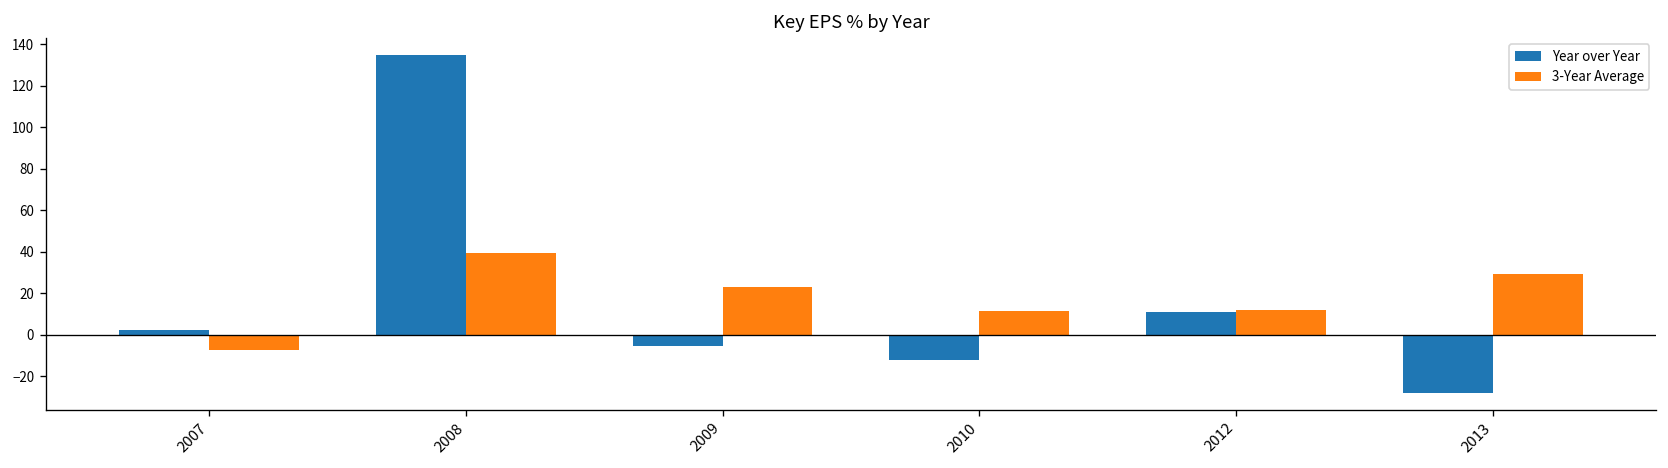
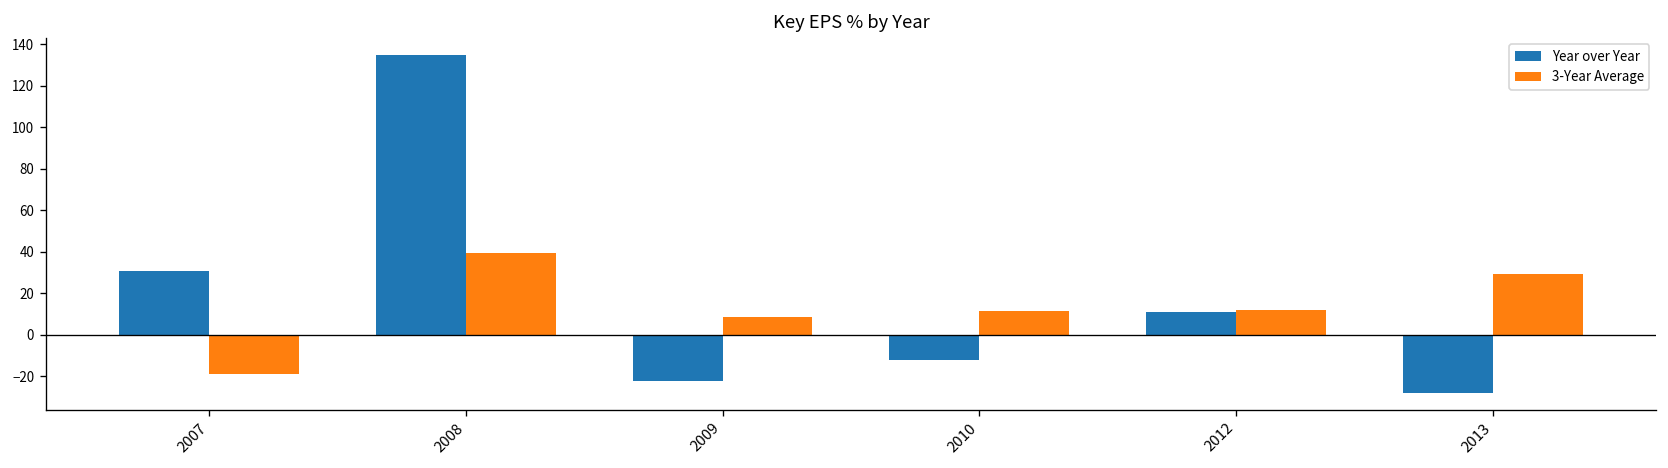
  {
    "Year over Year": {
-     "2007": 2,
+     "2007": 31,
      "2008": 135,
-     "2009": -6,
+     "2009": -22,
      "2010": -12,
      "2012": 11,
      "2013": -28
    },
    "3-Year Average": {
-     "2007": -7,
+     "2007": -19,
      "2008": 39,
-     "2009": 23,
+     "2009": 8,
      "2010": 11,
      "2012": 12,
      "2013": 29
    }
  }
